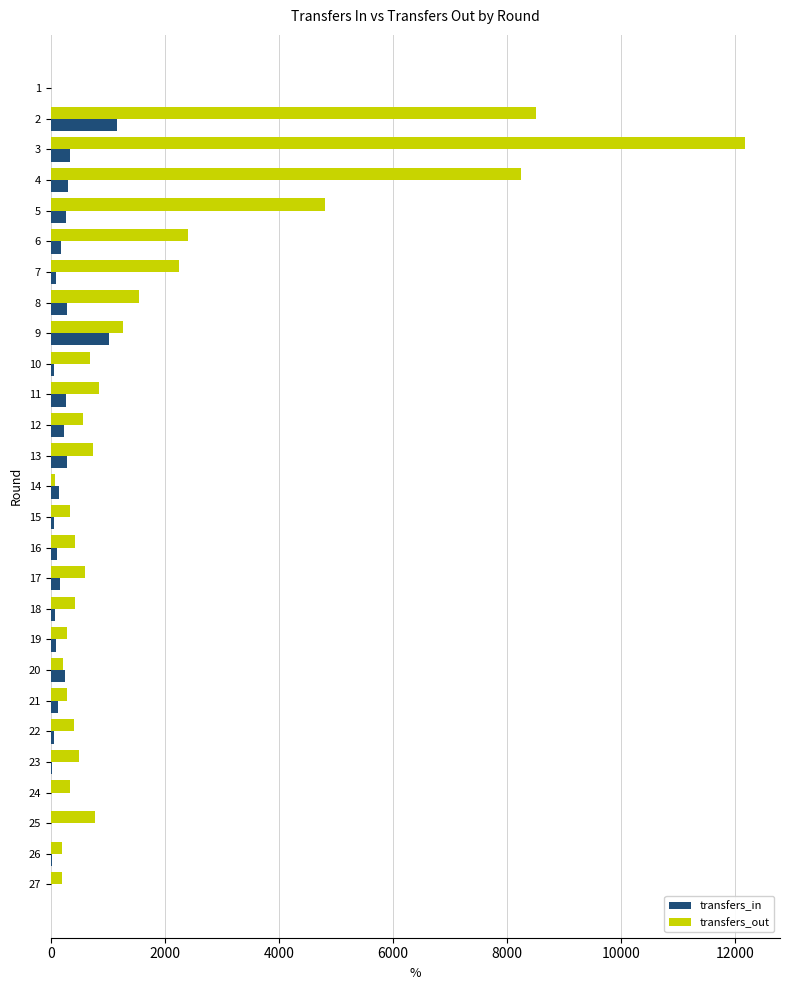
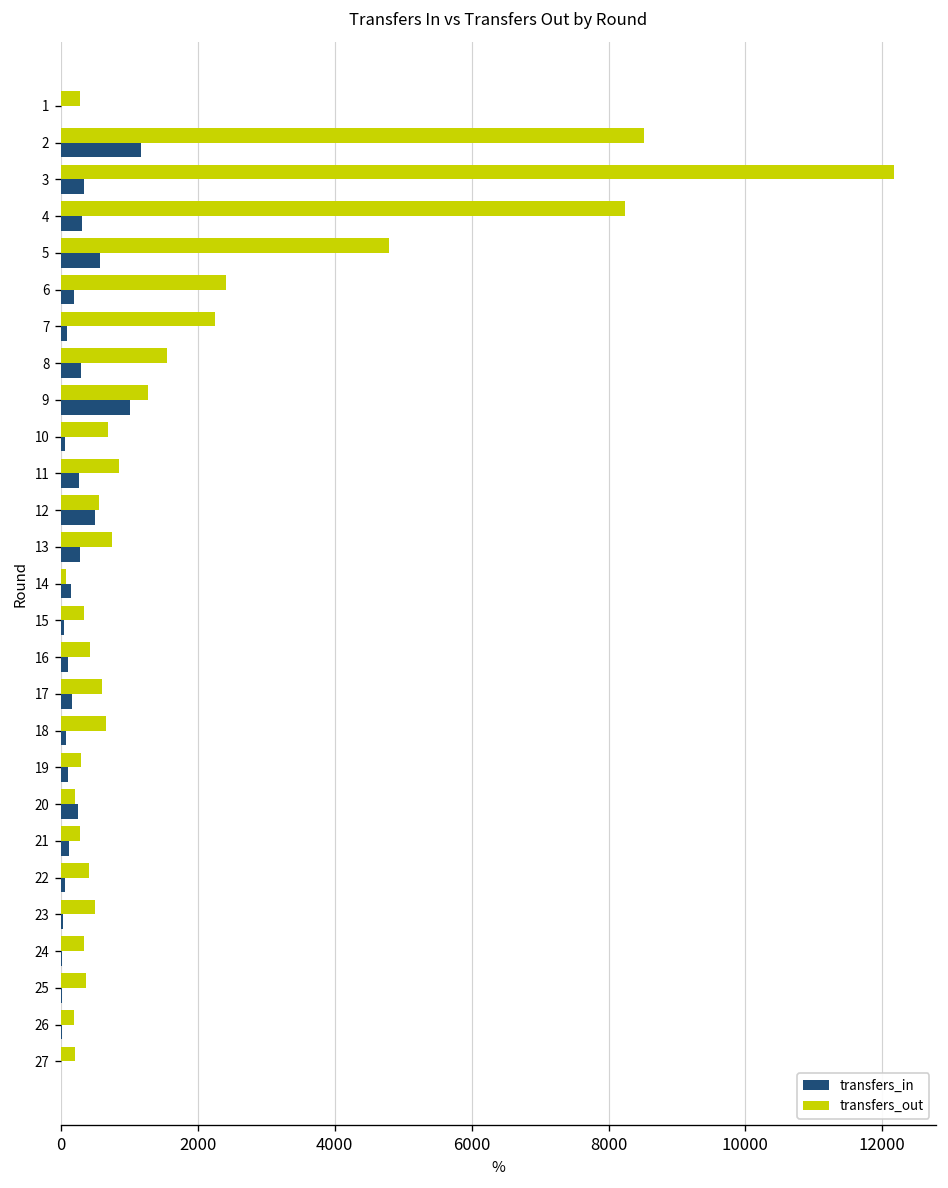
  {
    "transfers_in": {
      "1": 0,
      "2": 1200,
      "3": 300,
      "4": 300,
-     "5": 300,
+     "5": 600,
      "6": 200,
      "7": 100,
      "8": 300,
      "9": 1000,
      "10": 100,
      "11": 300,
-     "12": 200,
+     "12": 500,
      "13": 300,
      "14": 100,
      "15": 100,
      "16": 100,
      "17": 200,
      "18": 100,
      "19": 100,
      "20": 200,
      "21": 100,
      "22": 100
    },
    "transfers_out": {
-     "1": 0,
+     "1": 300,
      "2": 8500,
      "3": 12200,
      "4": 8200,
      "5": 4800,
      "6": 2400,
      "7": 2200,
      "8": 1500,
      "9": 1300,
      "10": 700,
      "11": 900,
      "12": 600,
      "13": 700,
      "14": 100,
      "15": 300,
      "16": 400,
      "17": 600,
-     "18": 400,
+     "18": 700,
      "19": 300,
      "20": 200,
      "21": 300,
      "22": 400,
      "23": 500,
      "24": 300,
-     "25": 800,
+     "25": 400,
      "26": 200,
      "27": 200
    }
  }
